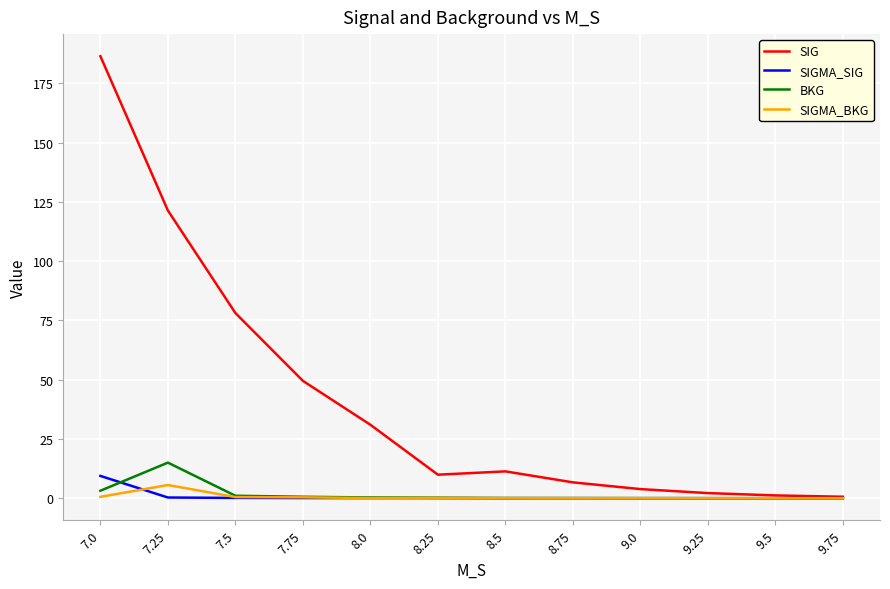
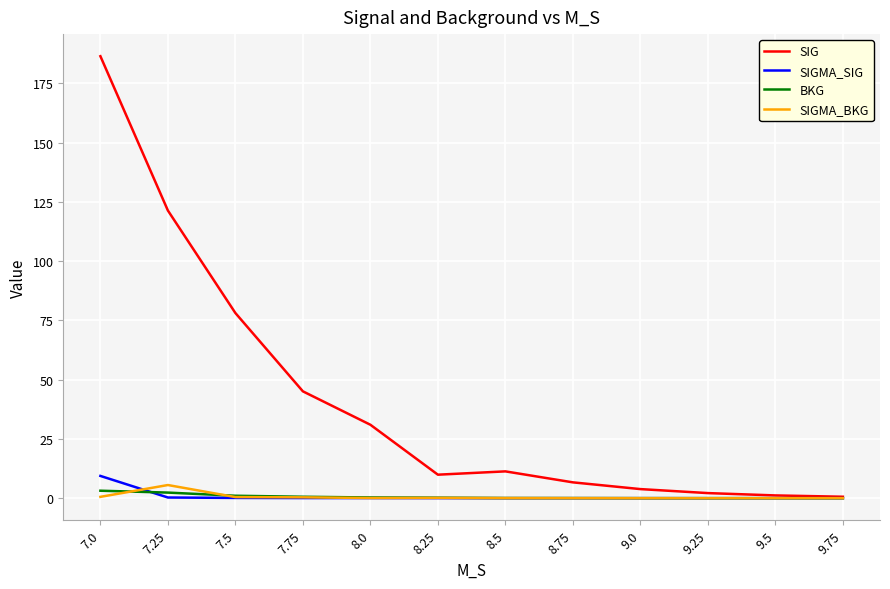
  {
    "SIG": {
      "7.0": 186,
      "7.25": 121,
      "7.5": 78,
-     "7.75": 49,
+     "7.75": 45,
      "8.0": 31,
      "8.25": 10,
      "8.5": 11,
      "8.75": 7,
      "9.0": 4,
      "9.25": 2,
      "9.5": 1
    },
    "SIGMA_SIG": {
      "7.0": 9,
      "7.25": 0
    },
    "BKG": {
      "7.0": 3,
-     "7.25": 15
+     "7.25": 2
    },
    "SIGMA_BKG": {
      "7.0": 1,
      "7.25": 6
    }
  }
